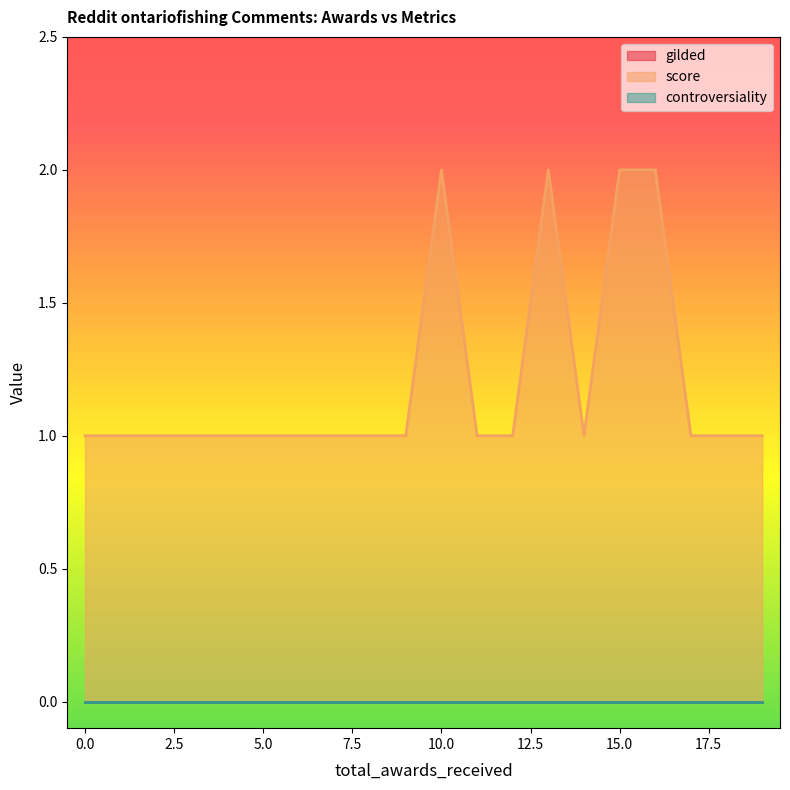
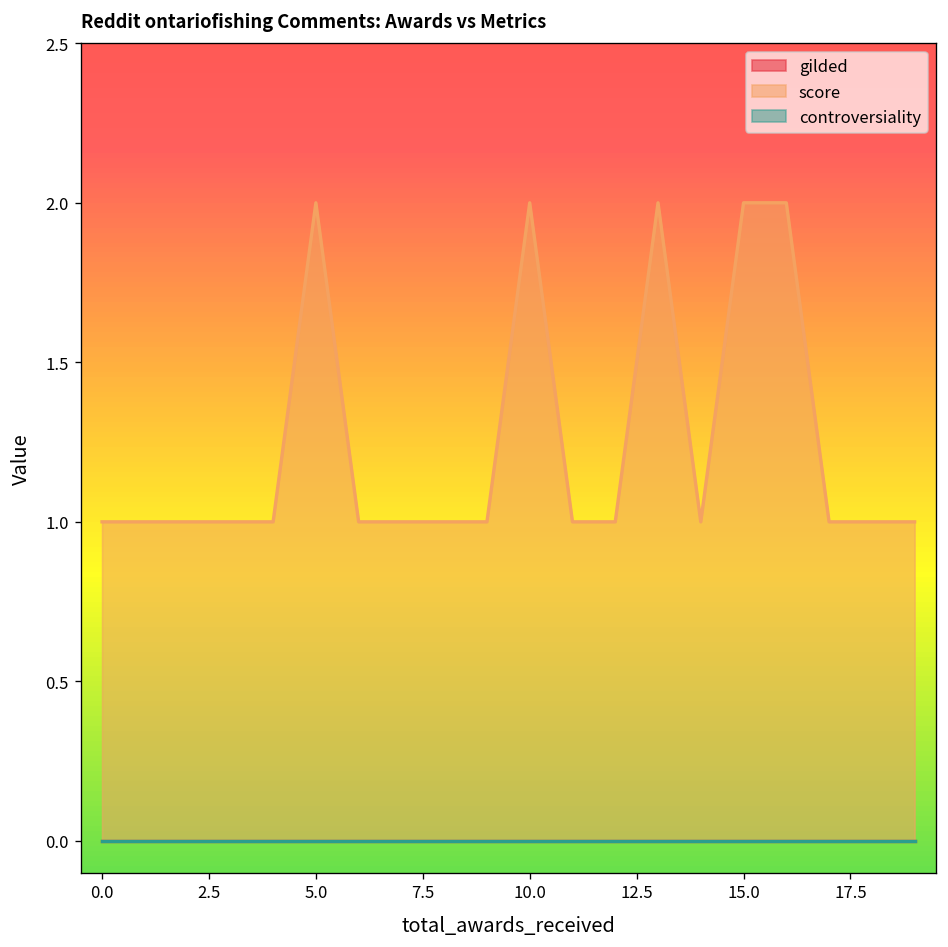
  {
    "controversiality": {
      "0.0": 0,
      "5.0": 0,
      "10.0": 0,
      "15.0": 0
    },
    "score": {
      "0.0": 1,
-     "5.0": 1,
+     "5.0": 2,
      "10.0": 2,
      "15.0": 2
    }
  }
